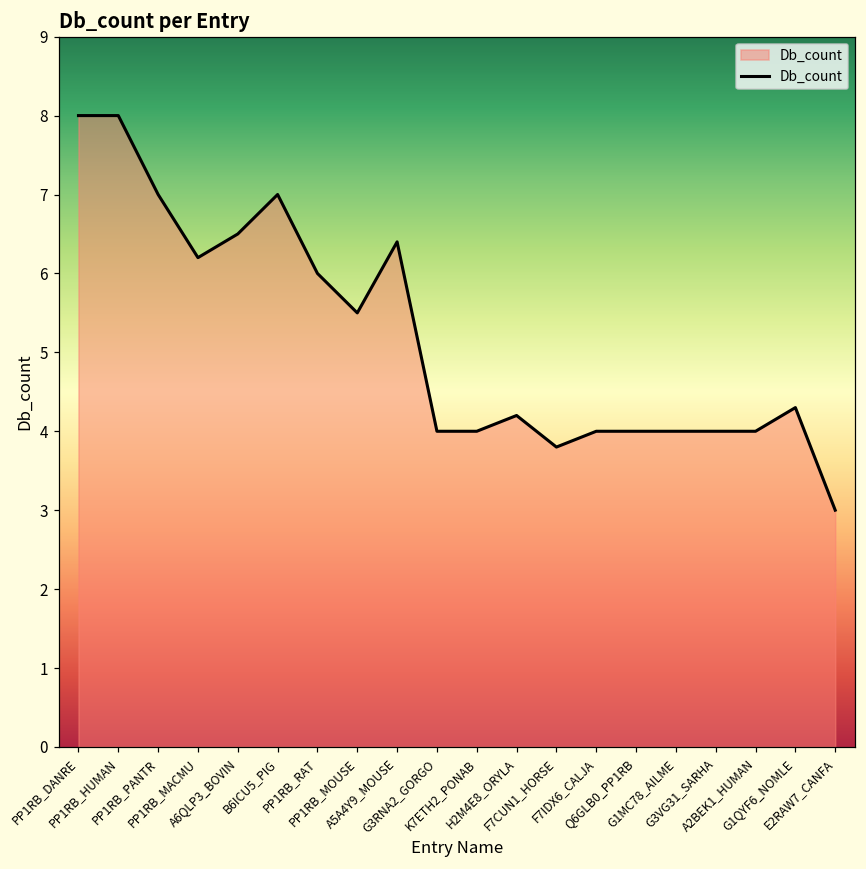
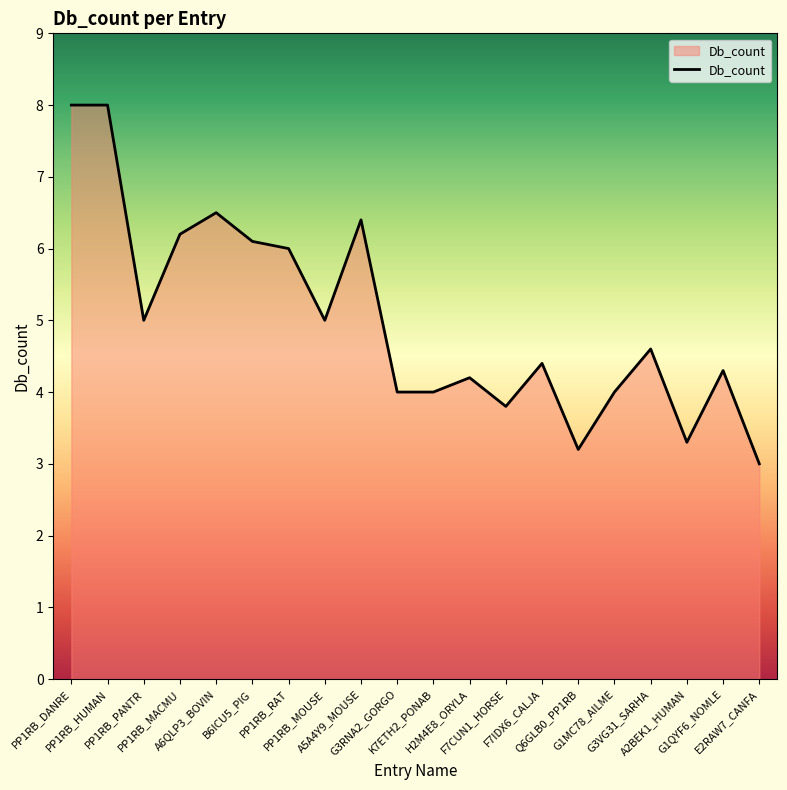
  {
    "PP1RB_DANRE": 8.0,
    "PP1RB_HUMAN": 8.0,
-   "PP1RB_PANTR": 7,
+   "PP1RB_PANTR": 5,
    "PP1RB_MACMU": 6.2,
    "A6QLP3_BOVIN": 6.5,
-   "B6ICU5_PIG": 7.0,
+   "B6ICU5_PIG": 6.1,
    "PP1RB_RAT": 6.0,
-   "PP1RB_MOUSE": 5.5,
+   "PP1RB_MOUSE": 5.0,
    "A5A4Y9_MOUSE": 6.4,
    "G3RNA2_GORGO": 4.0,
    "K7ETH2_PONAB": 4.0,
    "H2M4E8_ORYLA": 4.2,
    "F7CUN1_HORSE": 3.8,
-   "F7IDX6_CALJA": 4.0,
-   "Q6GLB0_PP1RB": 4.0,
+   "F7IDX6_CALJA": 4.4,
+   "Q6GLB0_PP1RB": 3.2,
    "G1MC78_AILME": 4.0,
-   "G3VG31_SARHA": 4.0,
-   "A2BEK1_HUMAN": 4.0,
+   "G3VG31_SARHA": 4.6,
+   "A2BEK1_HUMAN": 3.3,
    "G1QYF6_NOMLE": 4.3,
    "E2RAW7_CANFA": 3.0
  }
